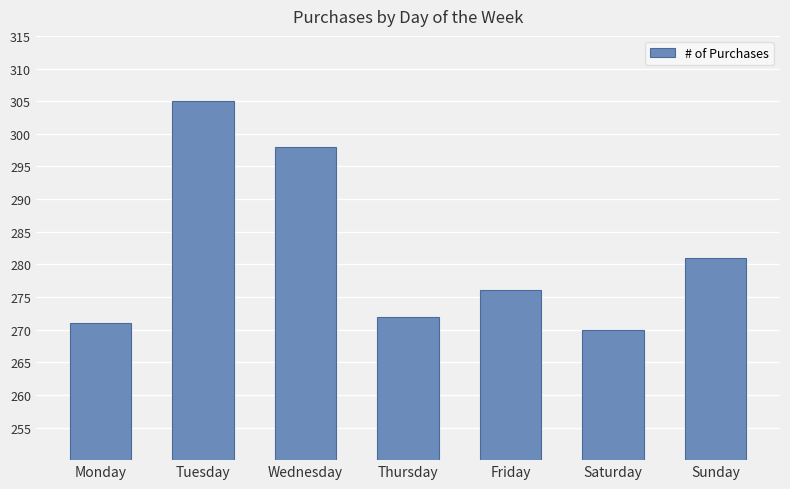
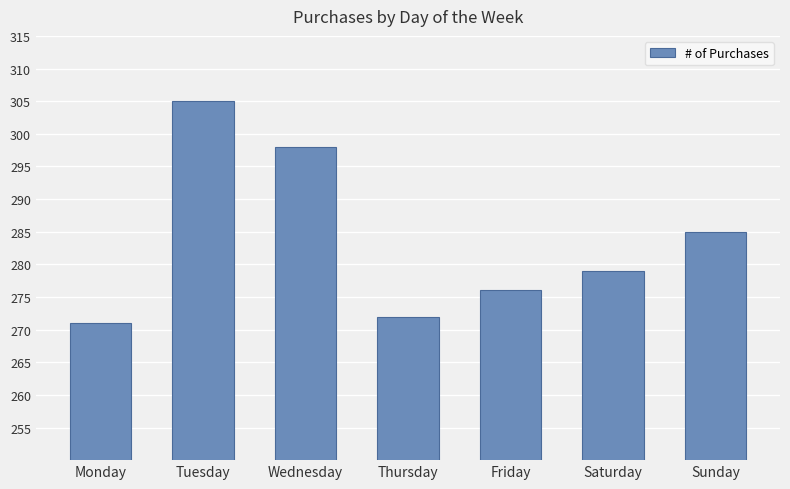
  {
    "Monday": 271,
    "Tuesday": 305,
    "Wednesday": 298,
    "Thursday": 272,
    "Friday": 276,
-   "Saturday": 270,
-   "Sunday": 281
+   "Saturday": 279,
+   "Sunday": 285
  }
